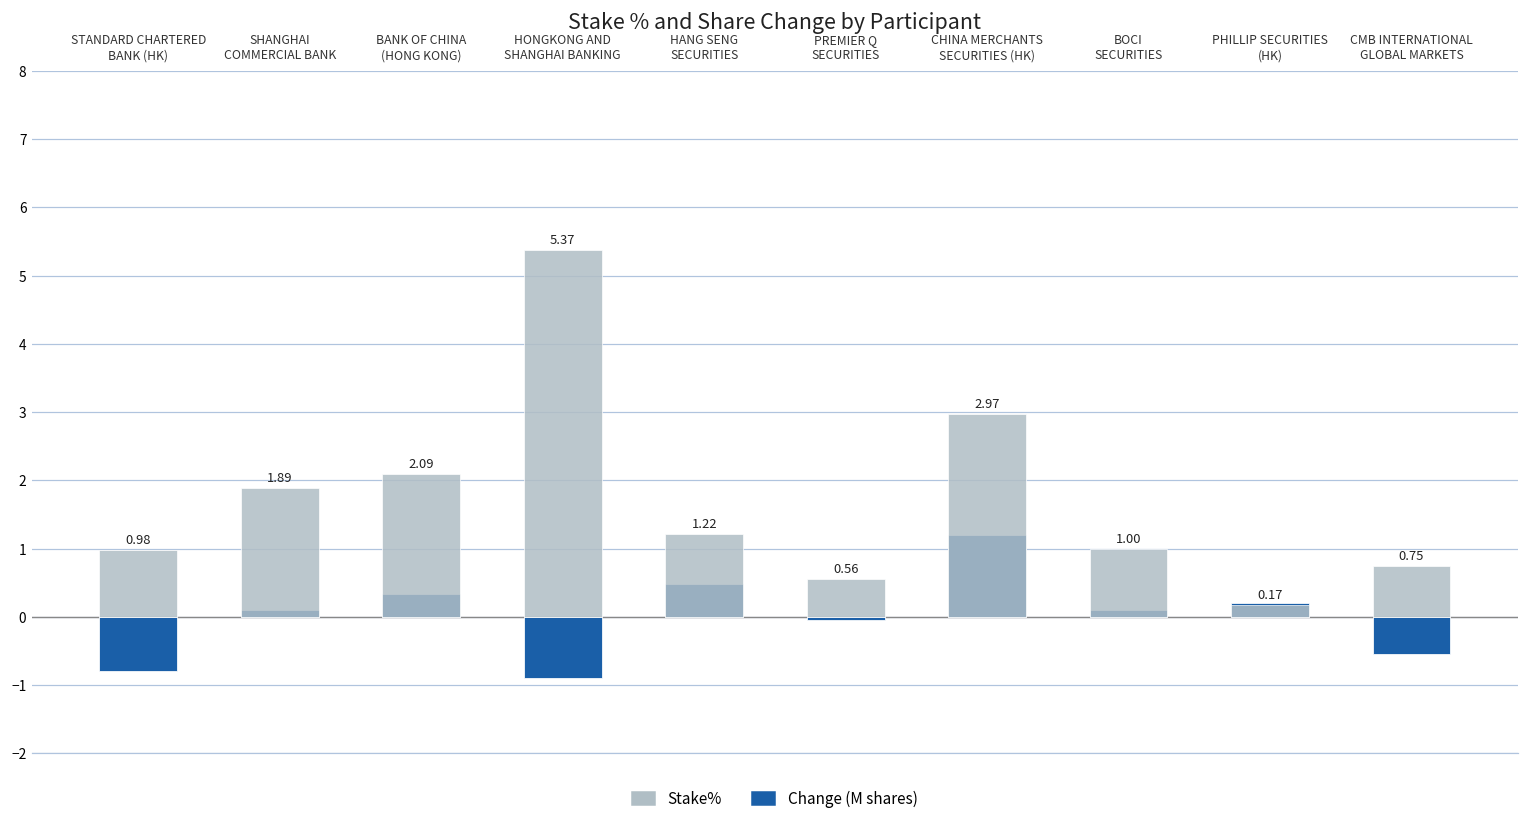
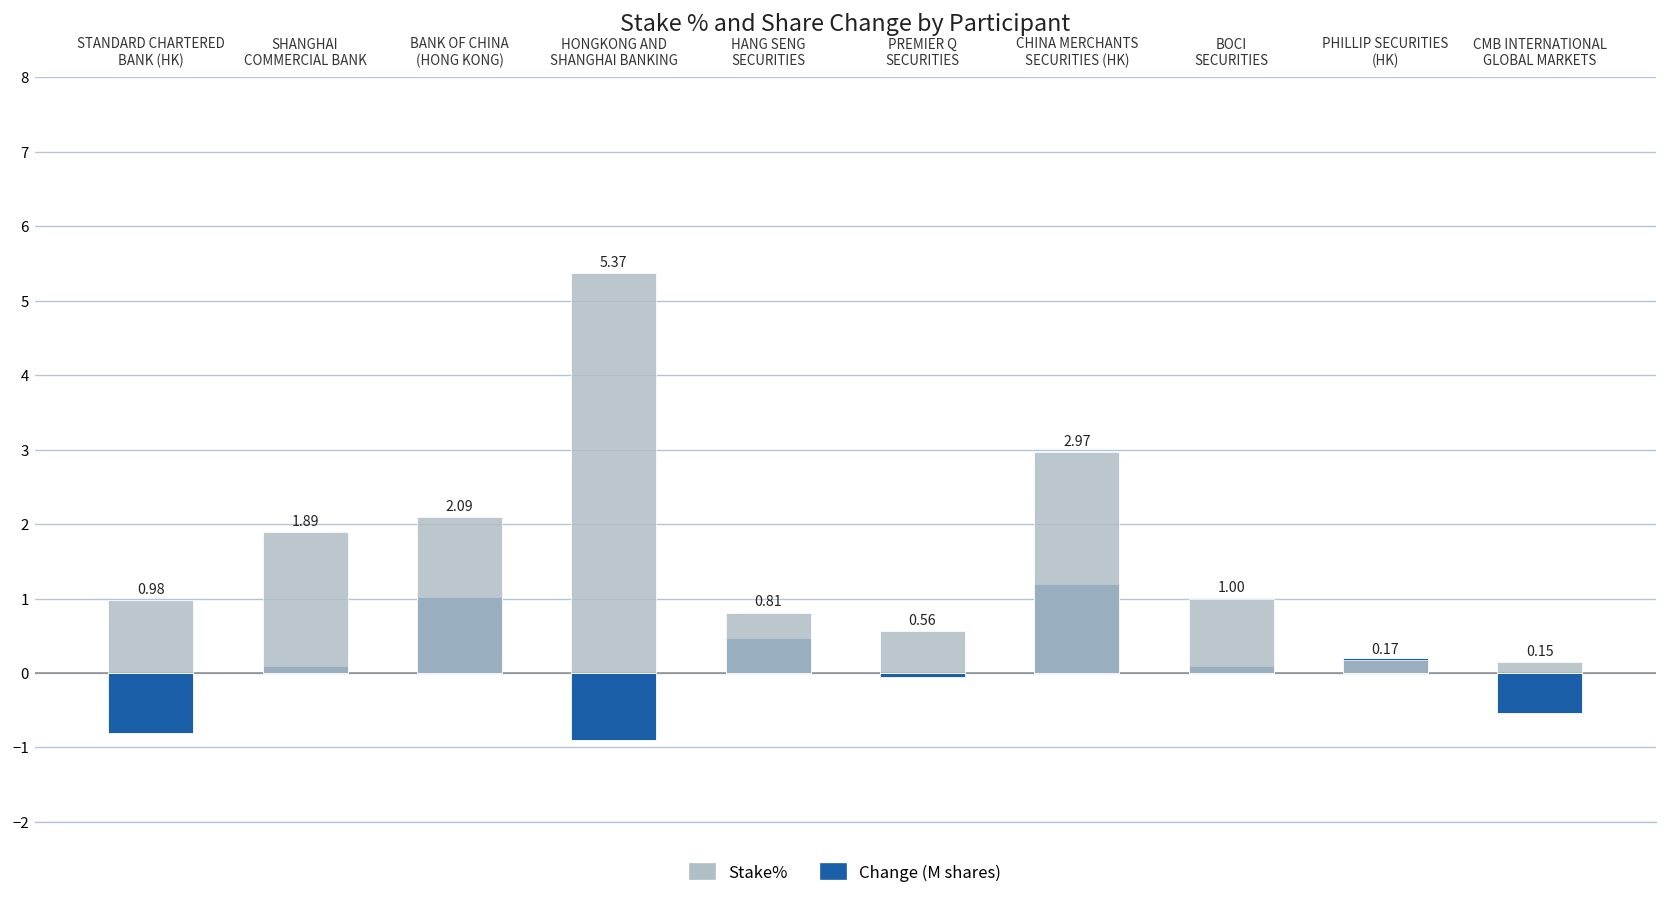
  {
    "Change (M shares)": {
      "STANDARD CHARTERED BANK (HK)": -0.8,
-     "BANK OF CHINA (HONG KONG)": 0.3,
+     "BANK OF CHINA (HONG KONG)": 1.0,
      "HONGKONG AND SHANGHAI BANKING": -0.9,
      "PREMIER Q SECURITIES": 0.0,
      "CMB INTERNATIONAL GLOBAL MARKETS": -0.5
    },
    "Stake%": {
      "STANDARD CHARTERED BANK (HK)": 0.98,
      "SHANGHAI COMMERCIAL BANK": 1.89,
      "BANK OF CHINA (HONG KONG)": 2.09,
      "HONGKONG AND SHANGHAI BANKING": 5.37,
-     "HANG SENG SECURITIES": 1.22,
+     "HANG SENG SECURITIES": 0.81,
      "PREMIER Q SECURITIES": 0.56,
      "CHINA MERCHANTS SECURITIES (HK)": 2.97,
      "BOCI SECURITIES": 1.00,
      "PHILLIP SECURITIES (HK)": 0.17,
-     "CMB INTERNATIONAL GLOBAL MARKETS": 0.75
+     "CMB INTERNATIONAL GLOBAL MARKETS": 0.15
    }
  }
